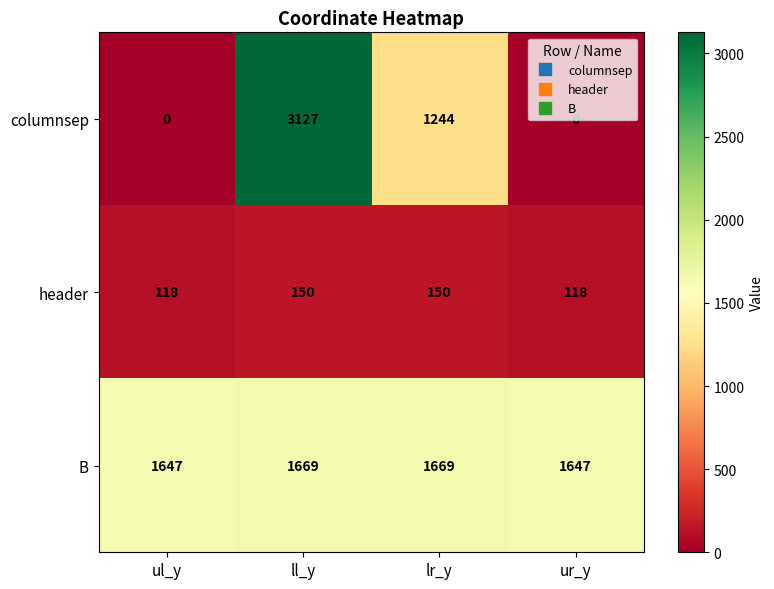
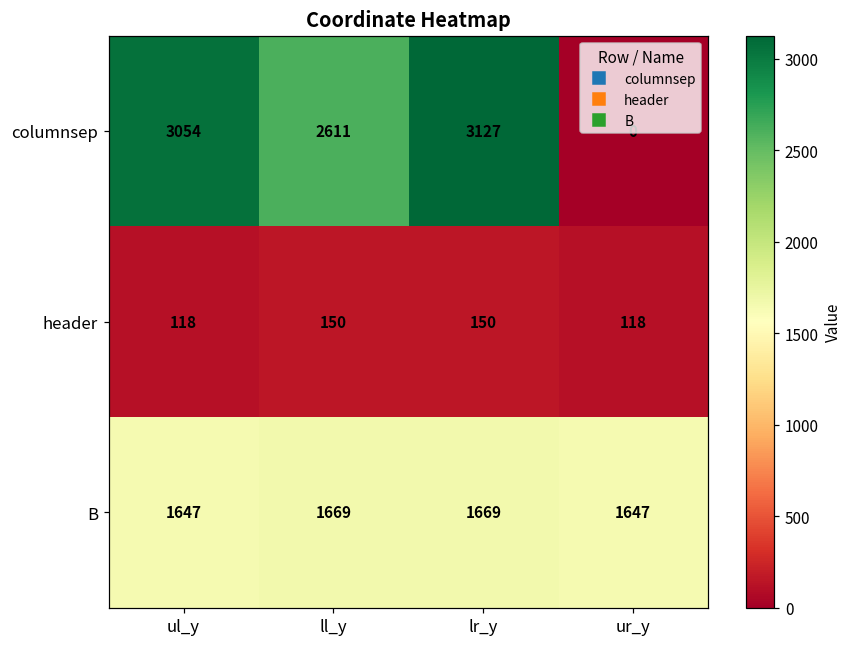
  {
    "columnsep": {
-     "ul_y": 0,
-     "ll_y": 3127,
-     "lr_y": 1244
+     "ul_y": 3054,
+     "ll_y": 2611,
+     "lr_y": 3127
    },
    "header": {
      "ul_y": 118,
      "ll_y": 150,
      "lr_y": 150,
      "ur_y": 118
    },
    "B": {
      "ul_y": 1647,
      "ll_y": 1669,
      "lr_y": 1669,
      "ur_y": 1647
    }
  }
